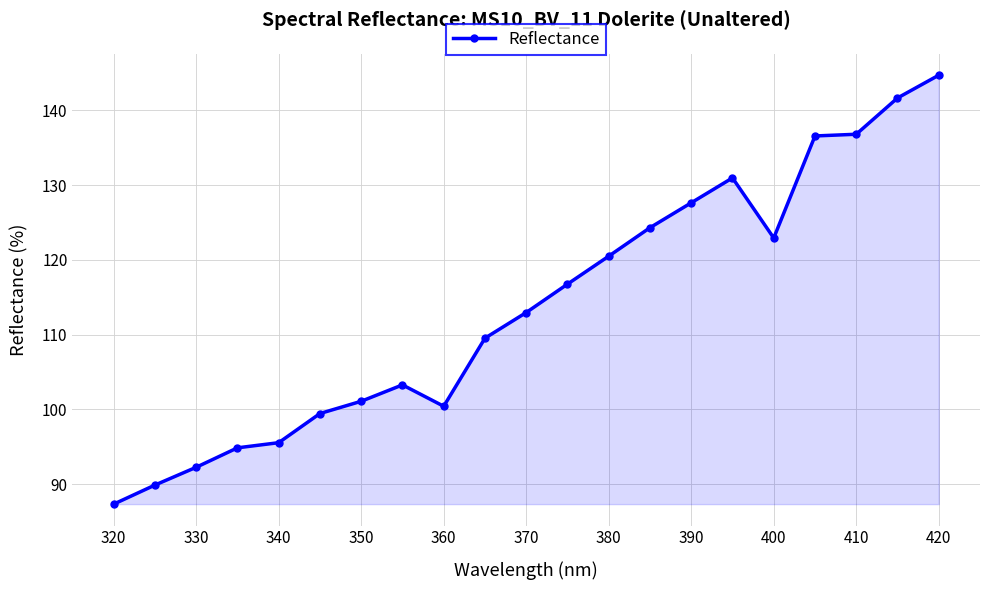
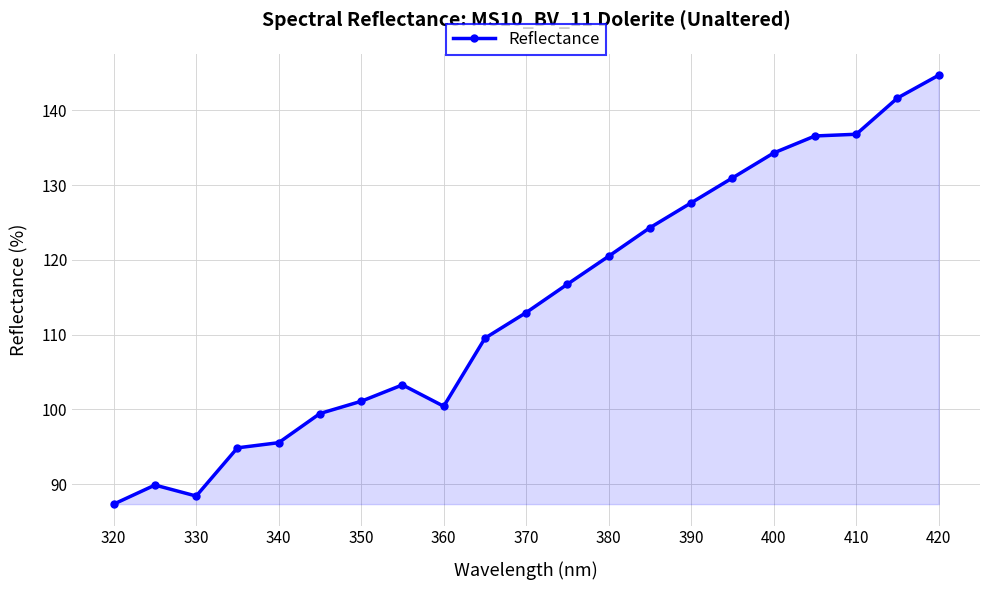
  {
    "320": 87,
-   "330": 92,
+   "330": 88,
    "340": 96,
    "350": 101,
    "360": 100,
    "370": 113,
    "380": 121,
    "390": 128,
-   "400": 123,
+   "400": 134,
    "410": 137,
    "420": 145
  }
